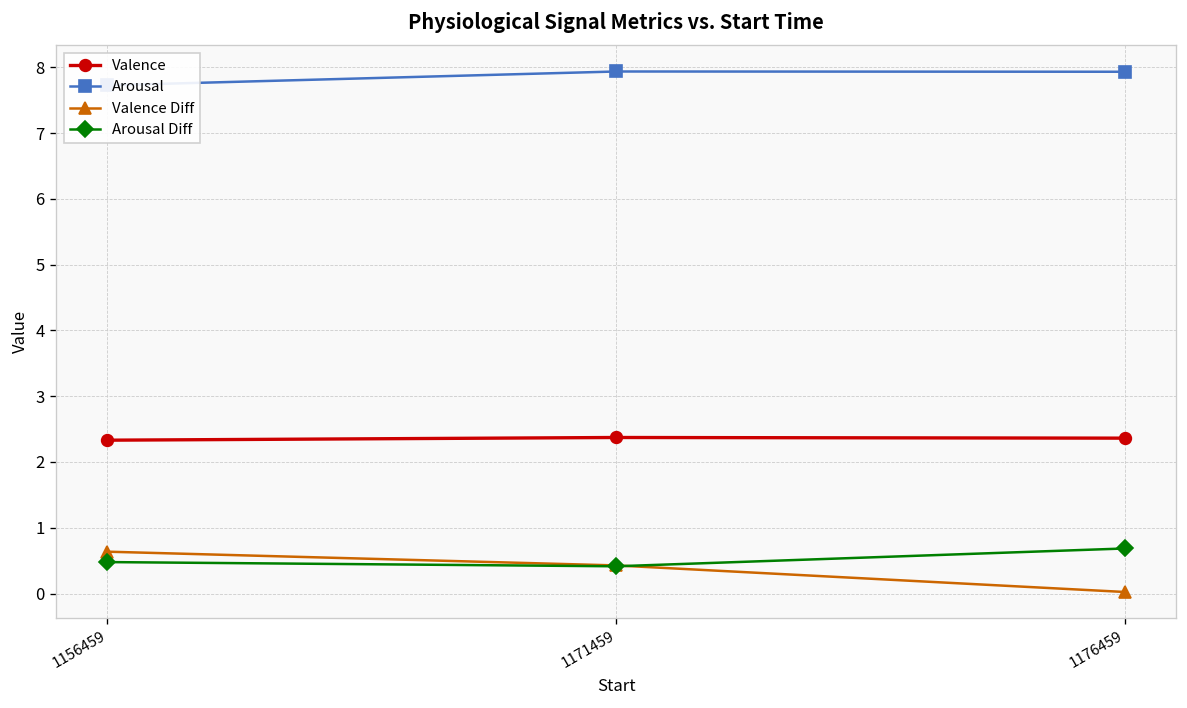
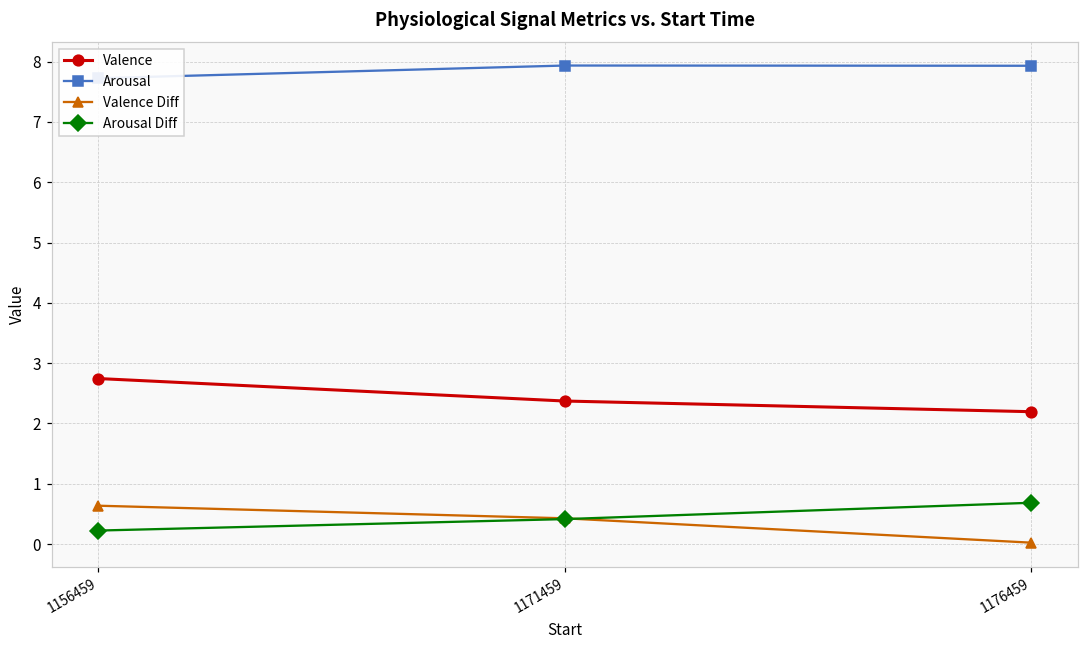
  {
    "Valence": {
-     "1156459": 2.3,
+     "1156459": 2.7,
      "1171459": 2.4,
-     "1176459": 2.4
+     "1176459": 2.2
    },
    "Arousal": {
      "1171459": 7.9,
      "1176459": 7.9
    },
    "Valence Diff": {
      "1156459": 0.6,
      "1176459": 0.0
    },
    "Arousal Diff": {
-     "1156459": 0.5,
+     "1156459": 0.2,
      "1176459": 0.7
    }
  }
